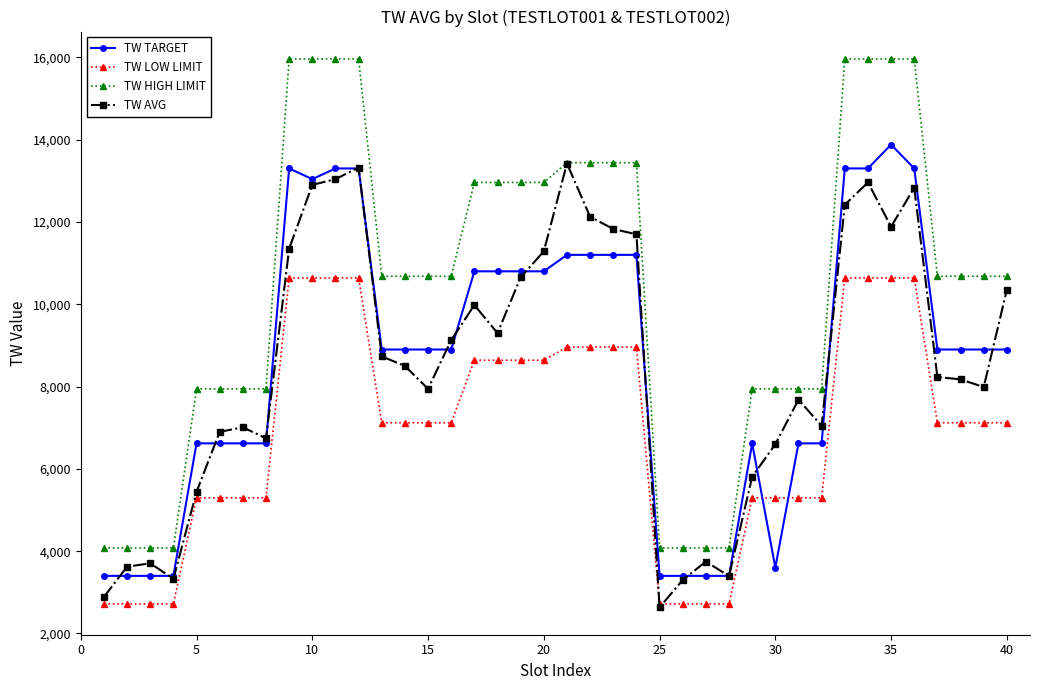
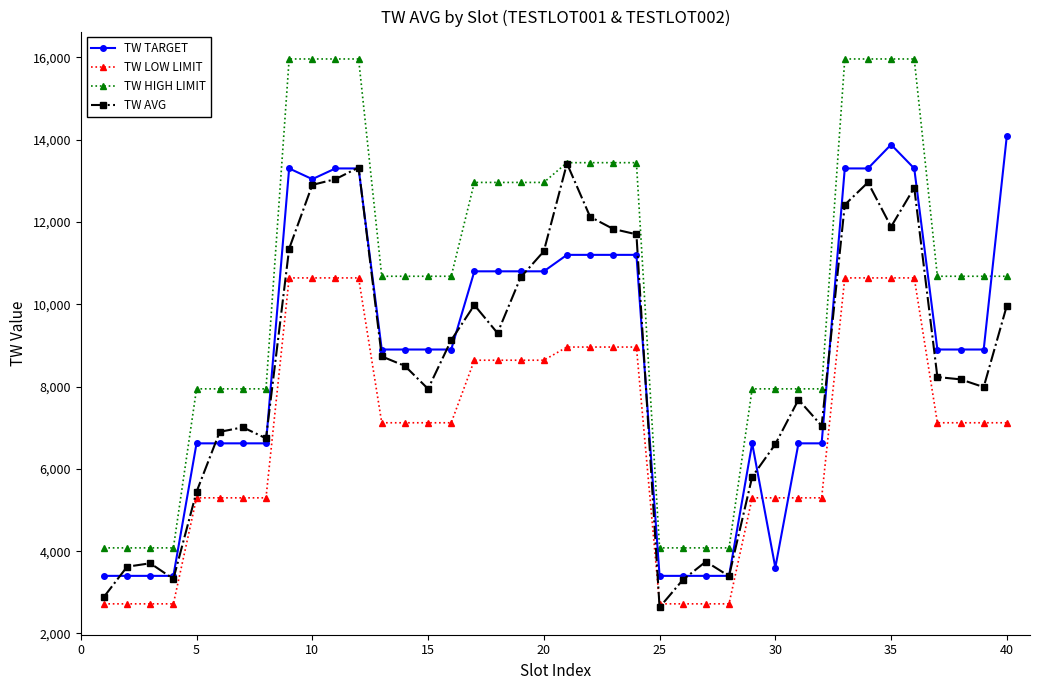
  {
    "TW TARGET": {
      "5": "6,600",
      "10": "13,000",
      "15": "8,900",
      "20": "10,800",
      "25": "3,400",
      "30": "3,600",
      "35": "13,900",
-     "40": "8,900"
+     "40": "14,100"
    },
    "TW LOW LIMIT": {
      "5": "5,300",
      "10": "10,600",
      "15": "7,100",
      "20": "8,600",
      "25": "2,700",
      "30": "5,300",
      "35": "10,600",
      "40": "7,100"
    },
    "TW HIGH LIMIT": {
      "5": "7,900",
      "10": "16,000",
      "15": "10,700",
      "20": "13,000",
      "25": "4,100",
      "30": "7,900",
      "35": "16,000",
      "40": "10,700"
    },
    "TW AVG": {
      "5": "5,400",
      "10": "12,900",
      "15": "7,900",
      "20": "11,300",
      "25": "2,600",
      "30": "6,600",
      "35": "11,900",
-     "40": "10,400"
+     "40": "10,000"
    }
  }
